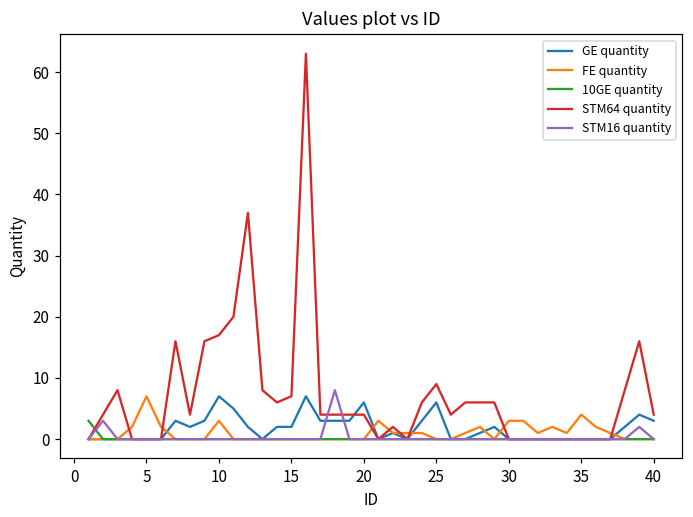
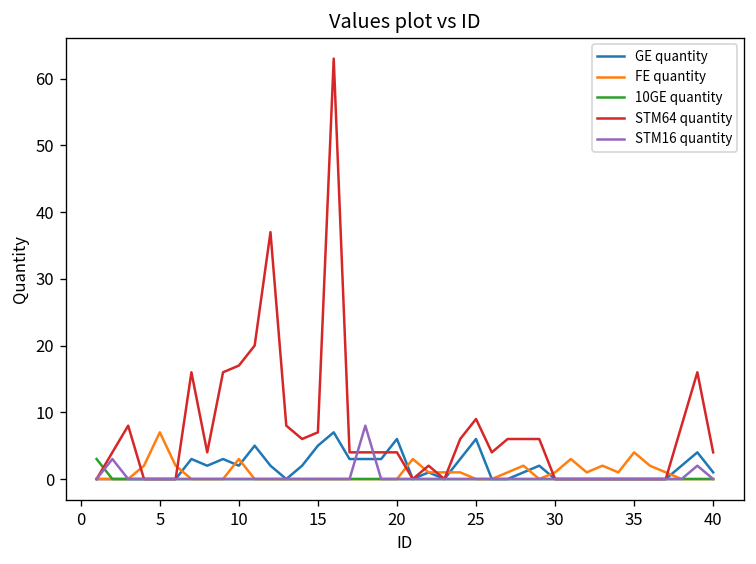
  {
    "GE quantity": {
-     "10": 7,
-     "15": 2,
+     "10": 2,
+     "15": 5,
      "20": 6,
      "25": 6,
-     "40": 3
+     "40": 1
    },
    "FE quantity": {
      "5": 7,
      "10": 3,
-     "30": 3,
+     "30": 1,
      "35": 4
    },
    "STM64 quantity": {
      "10": 17,
      "15": 7,
      "20": 4,
      "25": 9,
      "40": 4
    }
  }
